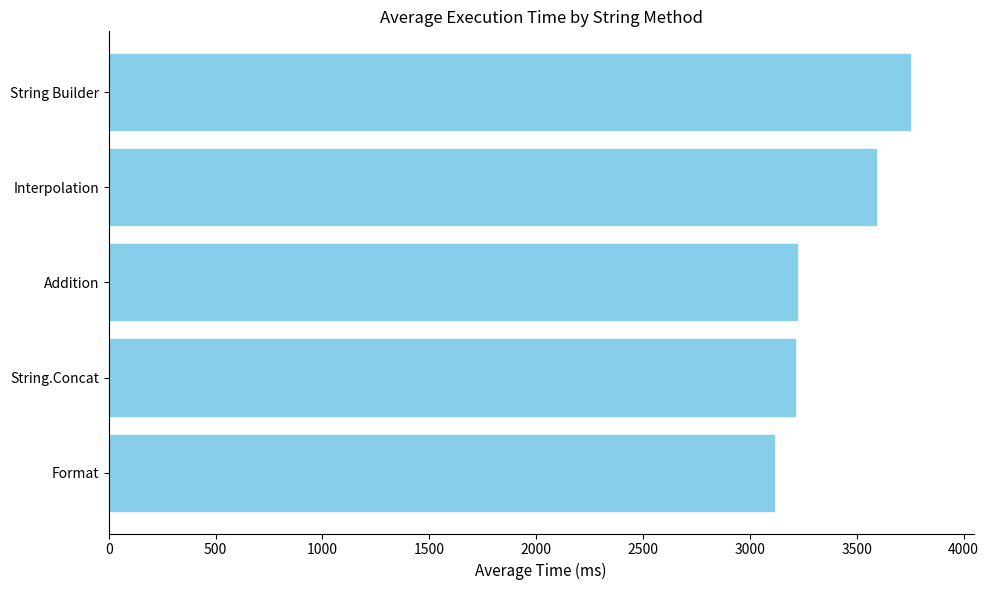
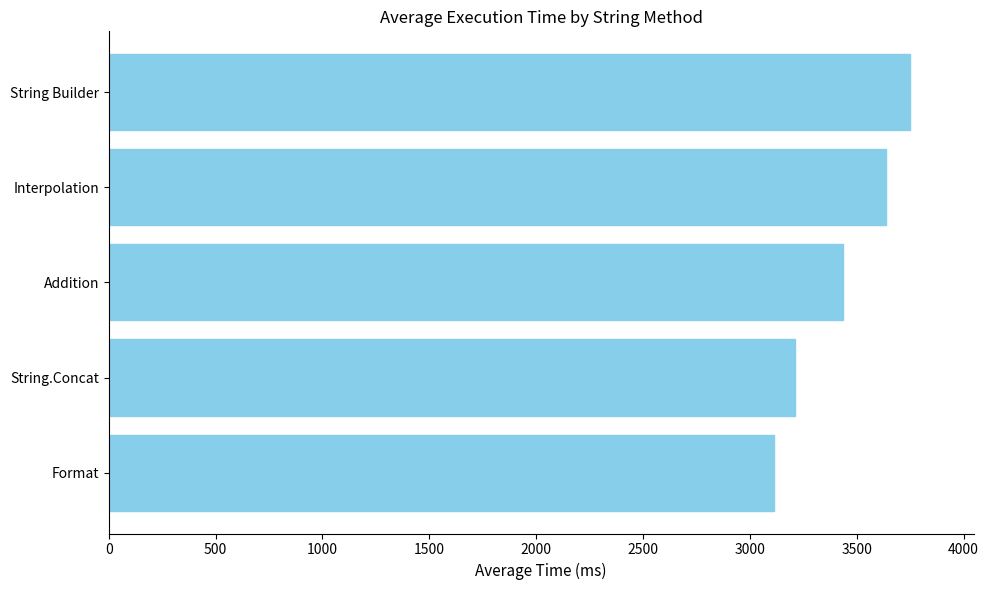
  {
    "String Builder": 3750,
-   "Interpolation": 3590,
-   "Addition": 3220,
+   "Interpolation": 3640,
+   "Addition": 3440,
    "String.Concat": 3210,
    "Format": 3110
  }
